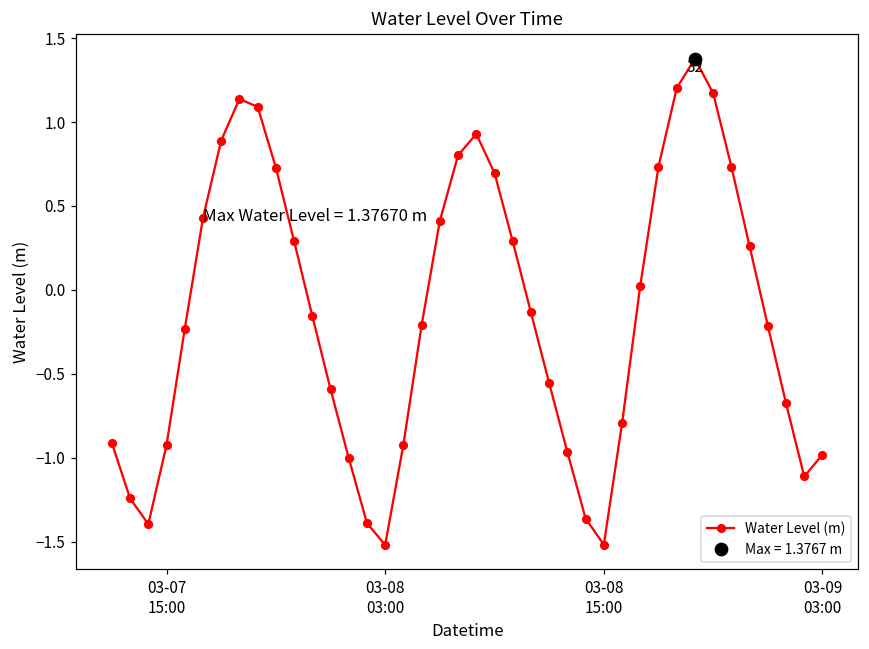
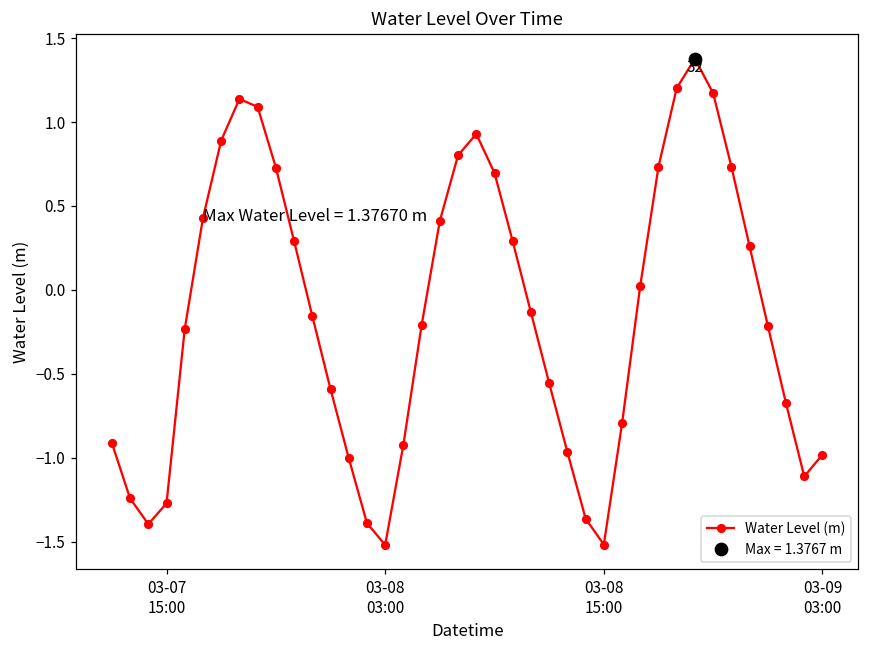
  {
    "Water Level (m)": {
-     "03-07 15:00": -0.92,
+     "03-07 15:00": -1.27,
      "03-08 03:00": -1.52,
      "03-08 15:00": -1.52,
      "03-09 03:00": -0.98
    }
  }
